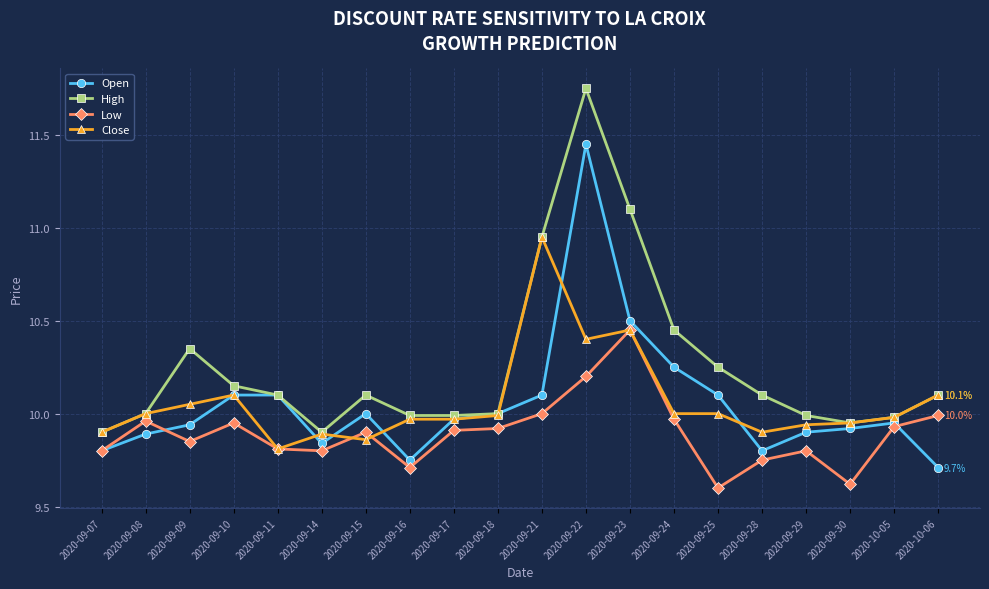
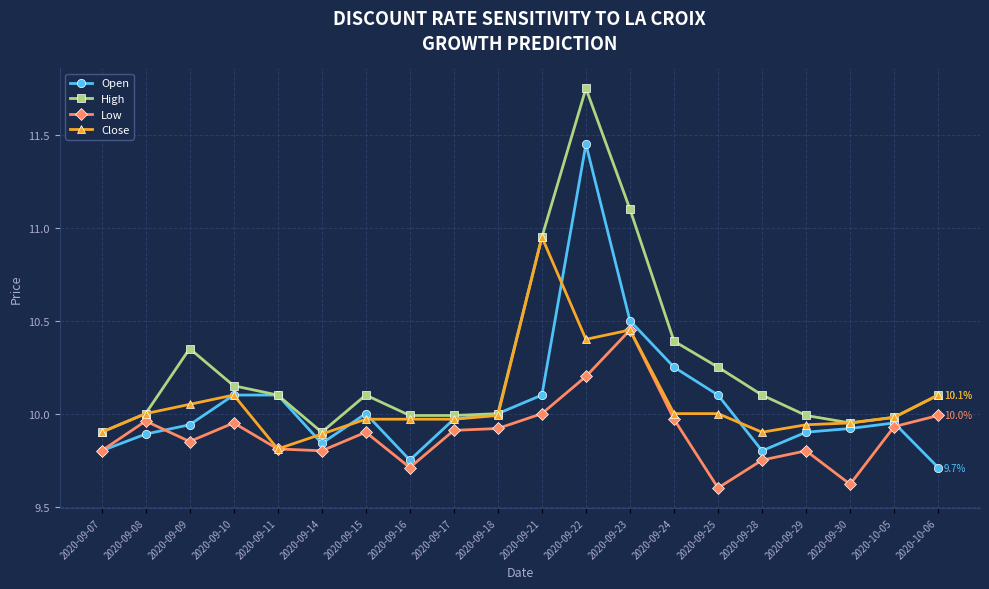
  {
    "Open": {
      "2020-10-06": "9.7%"
    },
    "High": {
      "2020-09-09": "10.35",
      "2020-09-10": "10.15",
      "2020-09-15": "10.10",
      "2020-09-16": "9.99",
      "2020-09-17": "9.99",
      "2020-09-22": "11.75",
      "2020-09-23": "11.10",
-     "2020-09-24": "10.45",
+     "2020-09-24": "10.39",
      "2020-09-25": "10.25",
      "2020-09-28": "10.10",
      "2020-09-29": "9.99"
    },
    "Low": {
      "2020-10-06": "10.0%"
    },
    "Close": {
      "2020-09-09": "10.05",
-     "2020-09-15": "9.86",
+     "2020-09-15": "9.97",
      "2020-09-16": "9.97",
      "2020-09-22": "10.40",
      "2020-09-24": "10.00",
      "2020-09-25": "10.00",
      "2020-09-28": "9.90",
      "2020-09-29": "9.94"
    }
  }
